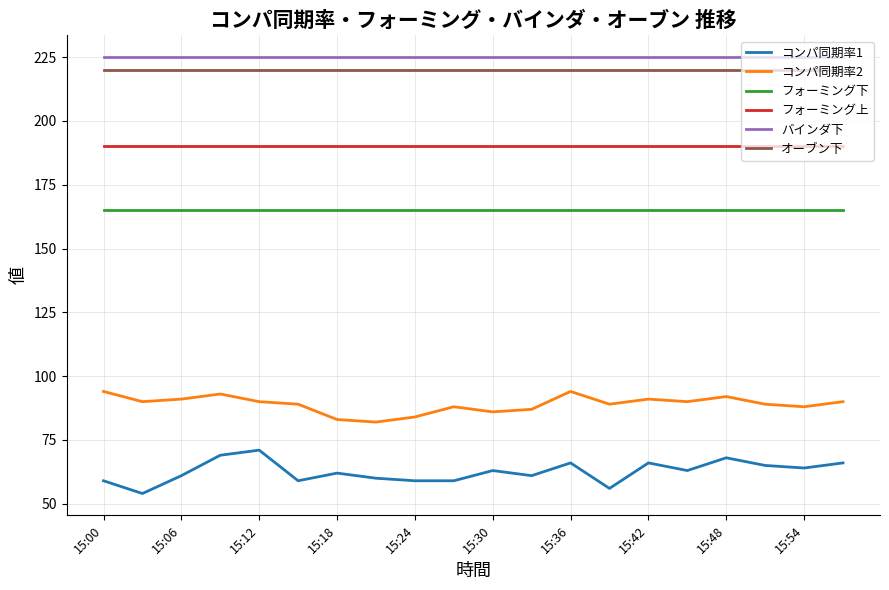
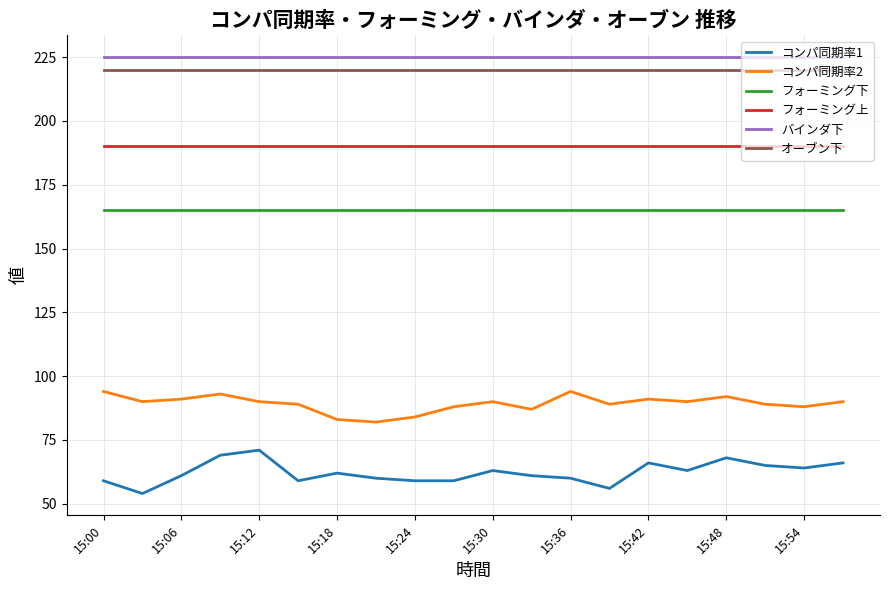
  {
    "コンパ同期率1": {
      "15:00": 59,
      "15:06": 61,
      "15:12": 71,
      "15:18": 62,
      "15:24": 59,
      "15:30": 63,
-     "15:36": 66,
+     "15:36": 60,
      "15:42": 66,
      "15:48": 68,
      "15:54": 64
    },
    "コンパ同期率2": {
      "15:00": 94,
      "15:06": 91,
      "15:12": 90,
      "15:18": 83,
      "15:24": 84,
-     "15:30": 86,
+     "15:30": 90,
      "15:36": 94,
      "15:42": 91,
      "15:48": 92,
      "15:54": 88
    },
    "フォーミング下": {
      "15:00": 165,
      "15:06": 165,
      "15:12": 165,
      "15:18": 165,
      "15:24": 165,
      "15:30": 165,
      "15:36": 165,
      "15:42": 165,
      "15:48": 165,
      "15:54": 165
    },
    "フォーミング上": {
      "15:00": 190,
      "15:06": 190,
      "15:12": 190,
      "15:18": 190,
      "15:24": 190,
      "15:30": 190,
      "15:36": 190,
      "15:42": 190,
      "15:48": 190
    },
    "バインダ下": {
      "15:00": 225,
      "15:06": 225,
      "15:12": 225,
      "15:18": 225,
      "15:24": 225,
      "15:30": 225,
      "15:36": 225,
      "15:42": 225,
      "15:48": 225
    },
    "オーブン下": {
      "15:00": 220,
      "15:06": 220,
      "15:12": 220,
      "15:18": 220,
      "15:24": 220,
      "15:30": 220,
      "15:36": 220,
      "15:42": 220,
      "15:48": 220
    }
  }
